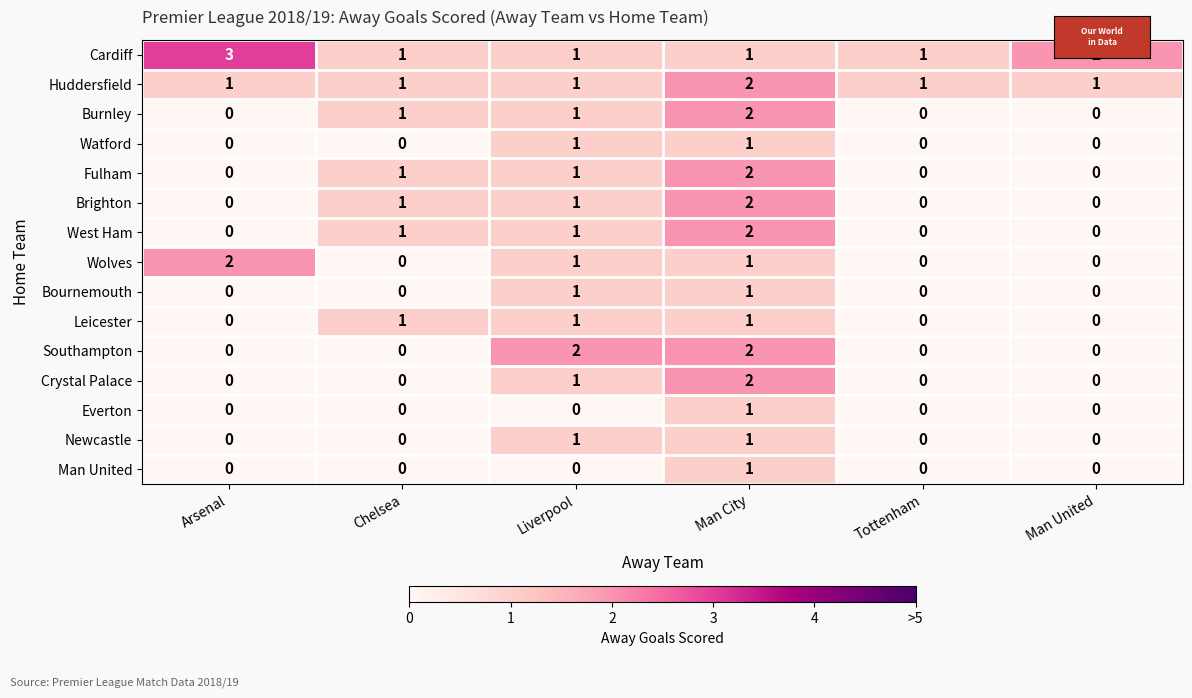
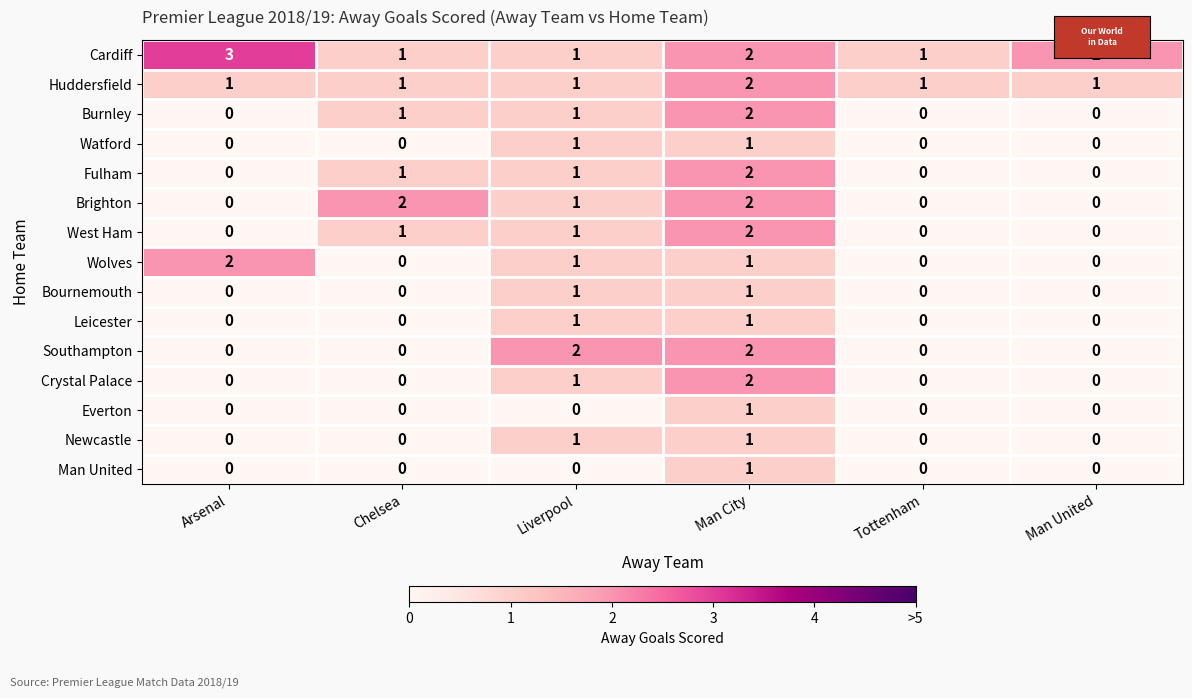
  {
    "Cardiff": {
      "Arsenal": 3,
      "Chelsea": 1,
      "Liverpool": 1,
-     "Man City": 1,
+     "Man City": 2,
      "Tottenham": 1,
      "Man United": 2
    },
    "Huddersfield": {
      "Arsenal": 1,
      "Chelsea": 1,
      "Liverpool": 1,
      "Man City": 2,
      "Tottenham": 1,
      "Man United": 1
    },
    "Burnley": {
      "Arsenal": 0,
      "Chelsea": 1,
      "Liverpool": 1,
      "Man City": 2,
      "Tottenham": 0,
      "Man United": 0
    },
    "Watford": {
      "Arsenal": 0,
      "Chelsea": 0,
      "Liverpool": 1,
      "Man City": 1,
      "Tottenham": 0,
      "Man United": 0
    },
    "Fulham": {
      "Arsenal": 0,
      "Chelsea": 1,
      "Liverpool": 1,
      "Man City": 2,
      "Tottenham": 0,
      "Man United": 0
    },
    "Brighton": {
      "Arsenal": 0,
-     "Chelsea": 1,
+     "Chelsea": 2,
      "Liverpool": 1,
      "Man City": 2,
      "Tottenham": 0,
      "Man United": 0
    },
    "West Ham": {
      "Arsenal": 0,
      "Chelsea": 1,
      "Liverpool": 1,
      "Man City": 2,
      "Tottenham": 0,
      "Man United": 0
    },
    "Wolves": {
      "Arsenal": 2,
      "Chelsea": 0,
      "Liverpool": 1,
      "Man City": 1,
      "Tottenham": 0,
      "Man United": 0
    },
    "Bournemouth": {
      "Arsenal": 0,
      "Chelsea": 0,
      "Liverpool": 1,
      "Man City": 1,
      "Tottenham": 0,
      "Man United": 0
    },
    "Leicester": {
      "Arsenal": 0,
-     "Chelsea": 1,
+     "Chelsea": 0,
      "Liverpool": 1,
      "Man City": 1,
      "Tottenham": 0,
      "Man United": 0
    },
    "Southampton": {
      "Arsenal": 0,
      "Chelsea": 0,
      "Liverpool": 2,
      "Man City": 2,
      "Tottenham": 0,
      "Man United": 0
    },
    "Crystal Palace": {
      "Arsenal": 0,
      "Chelsea": 0,
      "Liverpool": 1,
      "Man City": 2,
      "Tottenham": 0,
      "Man United": 0
    },
    "Everton": {
      "Arsenal": 0,
      "Chelsea": 0,
      "Liverpool": 0,
      "Man City": 1,
      "Tottenham": 0,
      "Man United": 0
    },
    "Newcastle": {
      "Arsenal": 0,
      "Chelsea": 0,
      "Liverpool": 1,
      "Man City": 1,
      "Tottenham": 0,
      "Man United": 0
    },
    "Man United": {
      "Arsenal": 0,
      "Chelsea": 0,
      "Liverpool": 0,
      "Man City": 1,
      "Tottenham": 0,
      "Man United": 0
    }
  }
